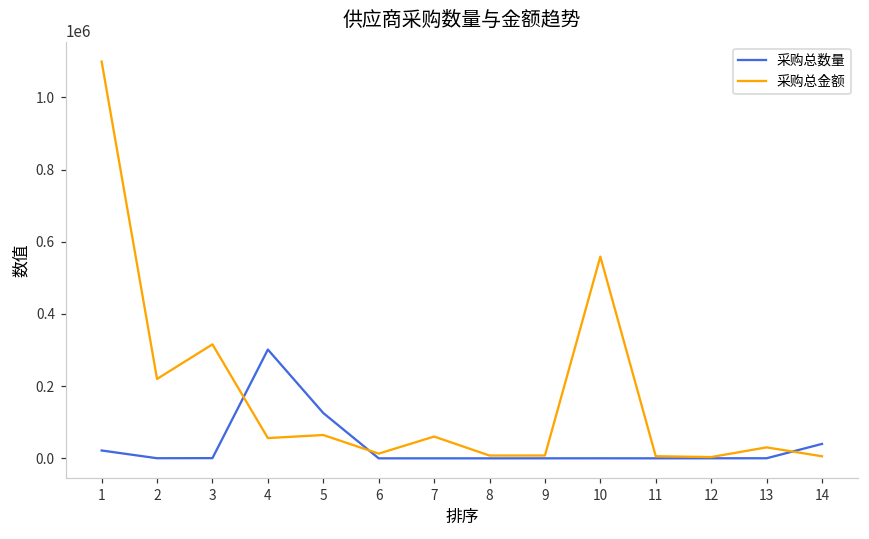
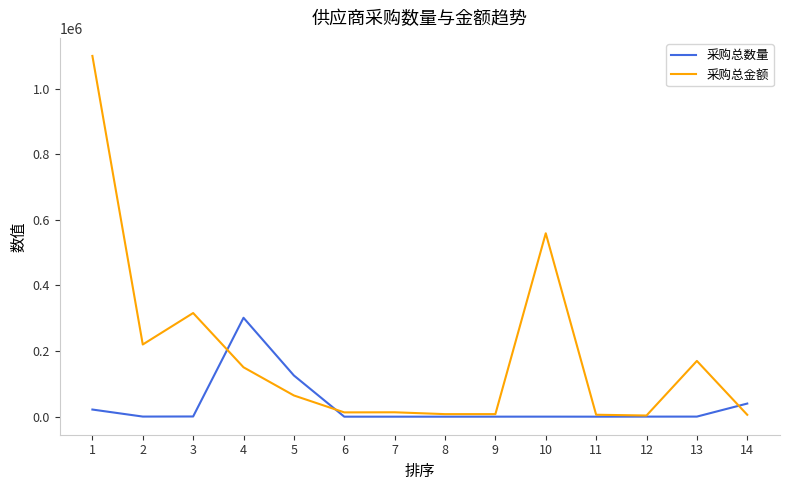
  {
    "采购总数量": {
      "1": 20000,
      "2": 0,
      "3": 0,
      "4": 300000,
      "5": 130000,
      "6": 0,
      "7": 0,
      "8": 0,
      "9": 0,
      "10": 0,
      "13": 0,
      "14": 40000
    },
    "采购总金额": {
      "1": 1100000,
      "2": 220000,
      "3": 320000,
-     "4": 60000,
+     "4": 150000,
      "5": 60000,
      "6": 10000,
-     "7": 60000,
+     "7": 10000,
      "8": 10000,
      "9": 10000,
      "10": 560000,
-     "13": 30000,
+     "13": 170000,
      "14": 10000
    }
  }
